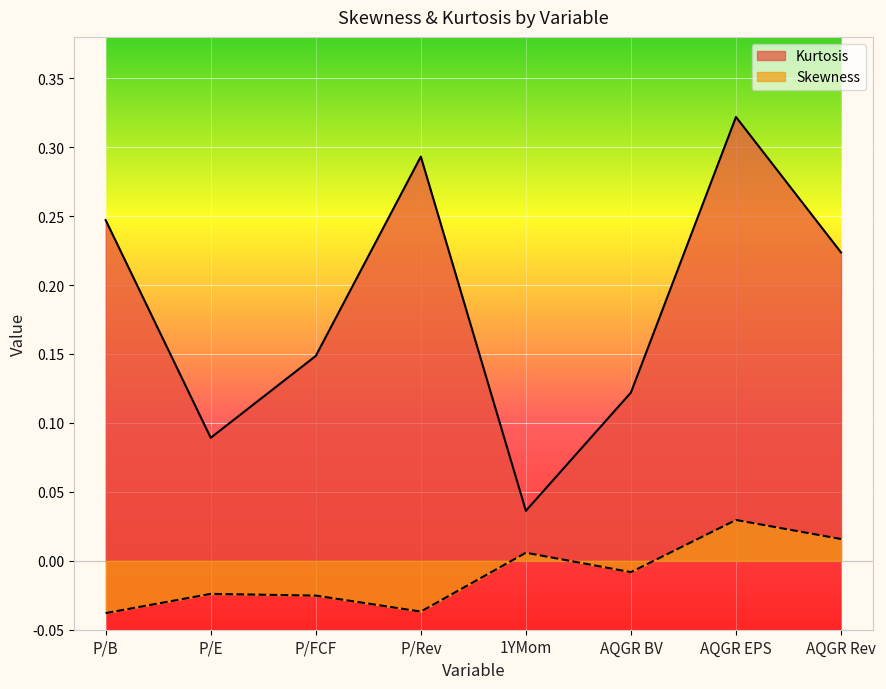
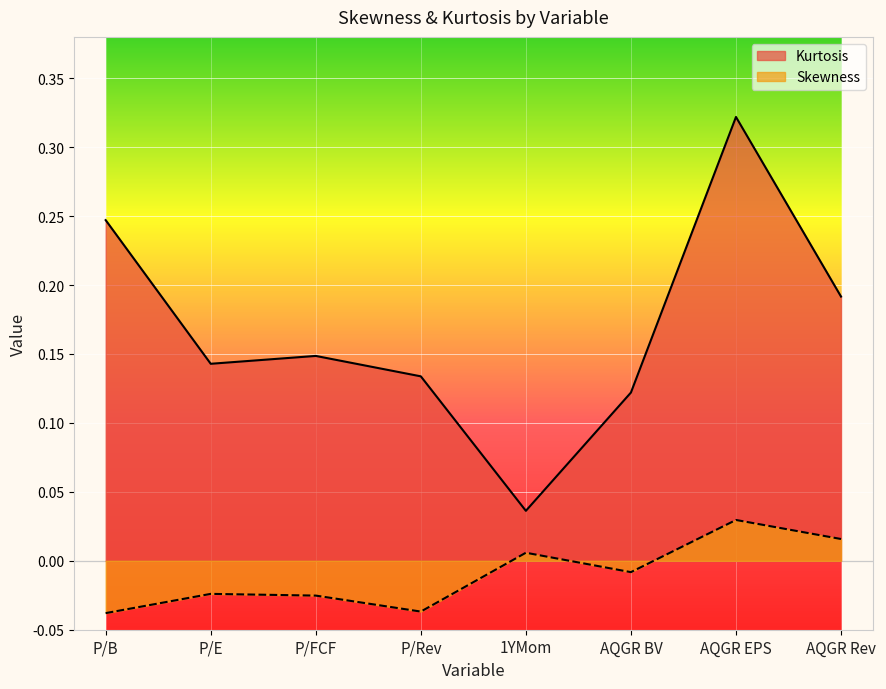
  {
    "Kurtosis": {
      "P/B": 0.247,
-     "P/E": 0.089,
+     "P/E": 0.143,
      "P/FCF": 0.149,
-     "P/Rev": 0.293,
+     "P/Rev": 0.134,
      "1YMom": 0.036,
      "AQGR BV": 0.122,
      "AQGR EPS": 0.322,
-     "AQGR Rev": 0.224
+     "AQGR Rev": 0.192
    }
  }
